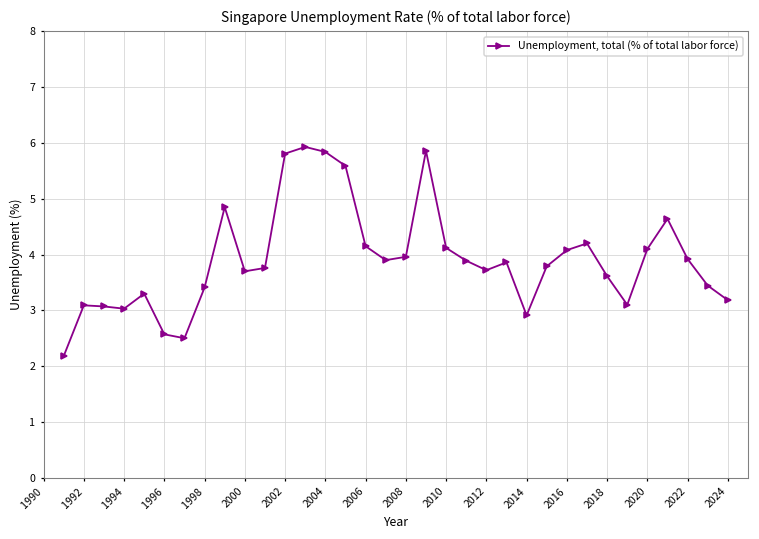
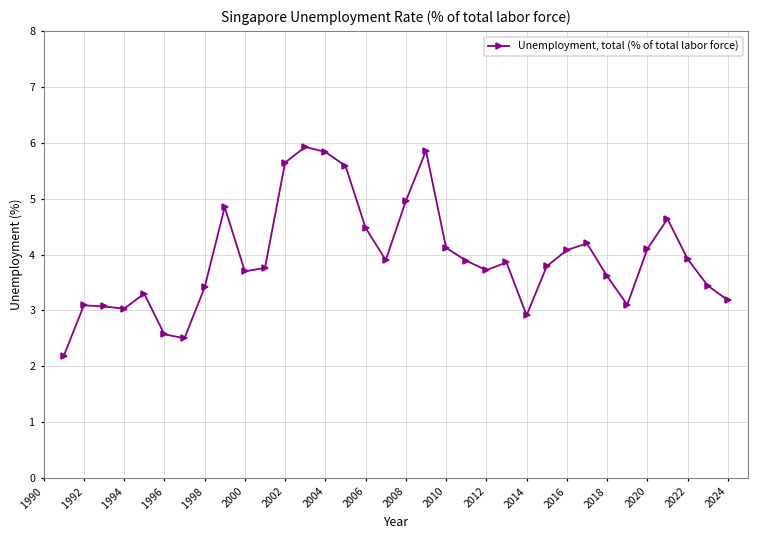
  {
    "1992": 3.1,
    "1994": 3.0,
    "1996": 2.6,
    "1998": 3.4,
    "2000": 3.7,
-   "2002": 5.8,
+   "2002": 5.7,
    "2004": 5.8,
-   "2006": 4.2,
-   "2008": 4.0,
+   "2006": 4.5,
+   "2008": 5.0,
    "2010": 4.1,
    "2012": 3.7,
    "2014": 2.9,
    "2016": 4.1,
    "2018": 3.6,
    "2020": 4.1,
    "2022": 3.9,
    "2024": 3.2
  }
